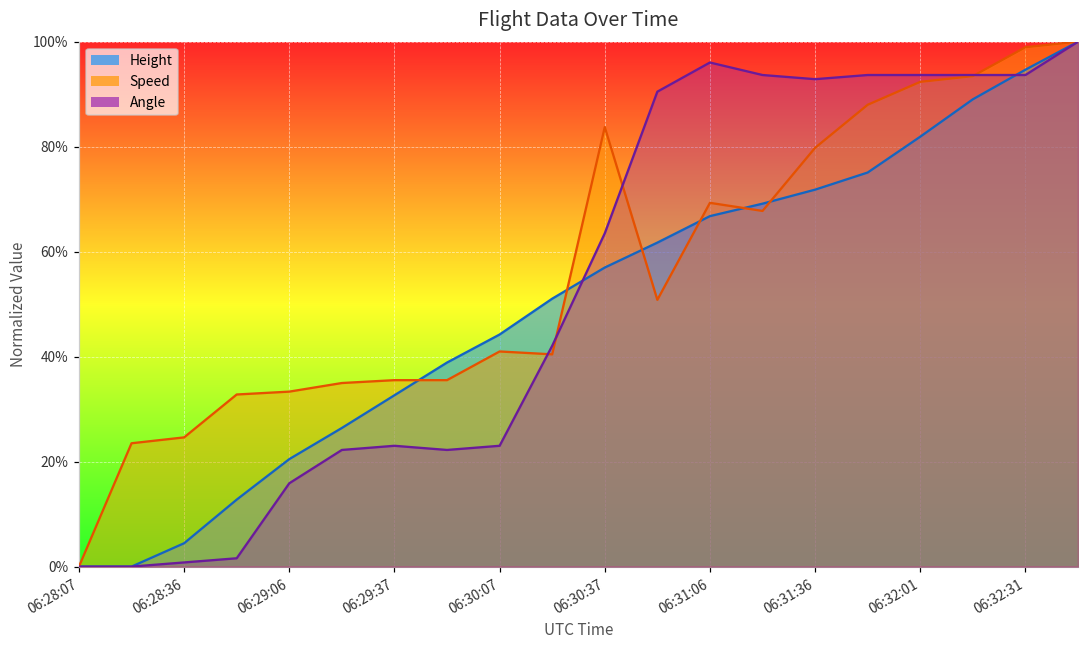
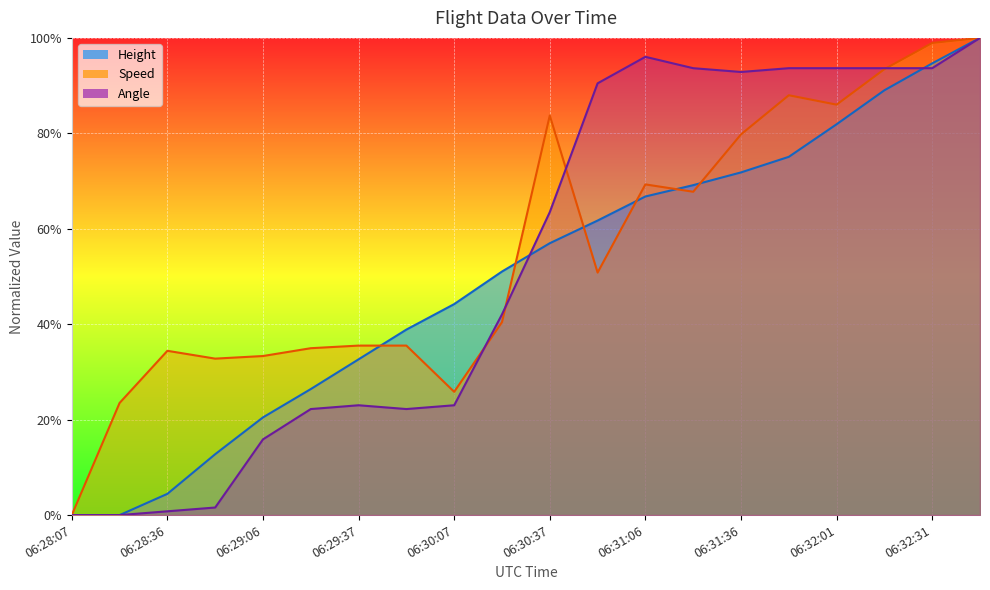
  {
    "Height": {
      "06:28:36": "4%",
      "06:29:06": "20%",
      "06:29:37": "33%",
      "06:30:07": "44%",
      "06:30:37": "57%",
      "06:31:06": "67%",
      "06:31:36": "72%",
      "06:32:01": "82%",
      "06:32:31": "95%"
    },
    "Speed": {
-     "06:28:36": "25%",
+     "06:28:36": "34%",
      "06:29:06": "33%",
      "06:29:37": "36%",
-     "06:30:07": "41%",
+     "06:30:07": "26%",
      "06:30:37": "84%",
      "06:31:06": "69%",
      "06:31:36": "80%",
-     "06:32:01": "92%",
+     "06:32:01": "86%",
      "06:32:31": "99%"
    },
    "Angle": {
      "06:28:36": "1%",
      "06:29:06": "16%",
      "06:29:37": "23%",
      "06:30:07": "23%",
      "06:30:37": "63%",
      "06:31:06": "96%",
      "06:31:36": "93%",
      "06:32:01": "94%",
      "06:32:31": "94%"
    }
  }
